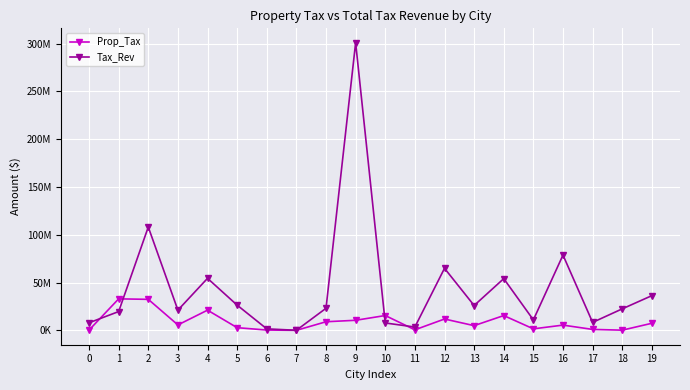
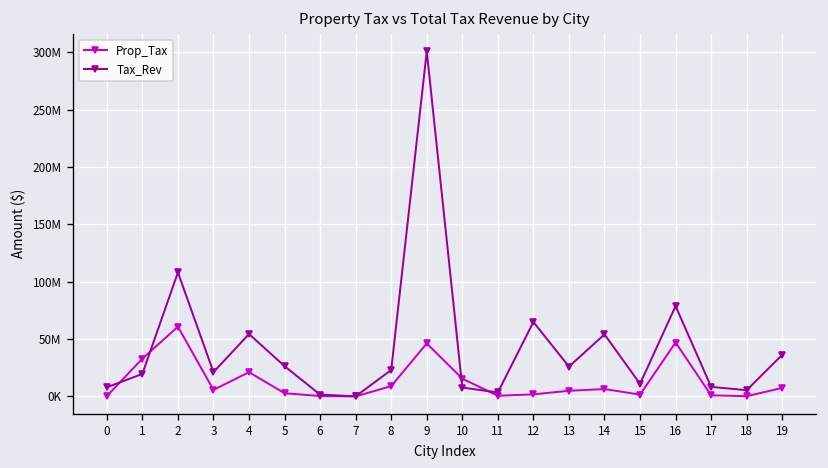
  {
    "Prop_Tax": {
      "0": 0,
      "1": 30000000,
-     "2": 30000000,
+     "2": 60000000,
      "3": 10000000,
      "4": 20000000,
      "5": 0,
      "8": 10000000,
-     "9": 10000000,
+     "9": 50000000,
      "10": 20000000,
      "11": 0,
-     "12": 10000000,
+     "12": 0,
      "13": 0,
-     "14": 20000000,
+     "14": 10000000,
      "15": 0,
-     "16": 10000000,
+     "16": 50000000,
      "17": 0,
      "18": 0,
      "19": 10000000
    },
    "Tax_Rev": {
      "0": 10000000,
      "1": 20000000,
      "2": 110000000,
      "3": 20000000,
      "4": 50000000,
      "5": 30000000,
      "8": 20000000,
      "9": 300000000,
      "10": 10000000,
      "11": 0,
      "12": 60000000,
      "13": 30000000,
      "14": 50000000,
      "15": 10000000,
      "16": 80000000,
      "17": 10000000,
-     "18": 20000000,
+     "18": 10000000,
      "19": 40000000
    }
  }
